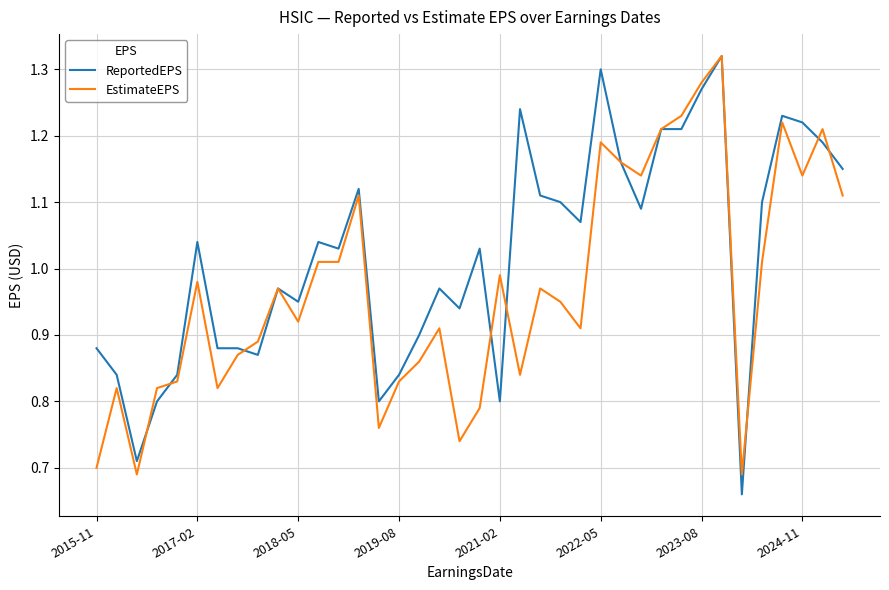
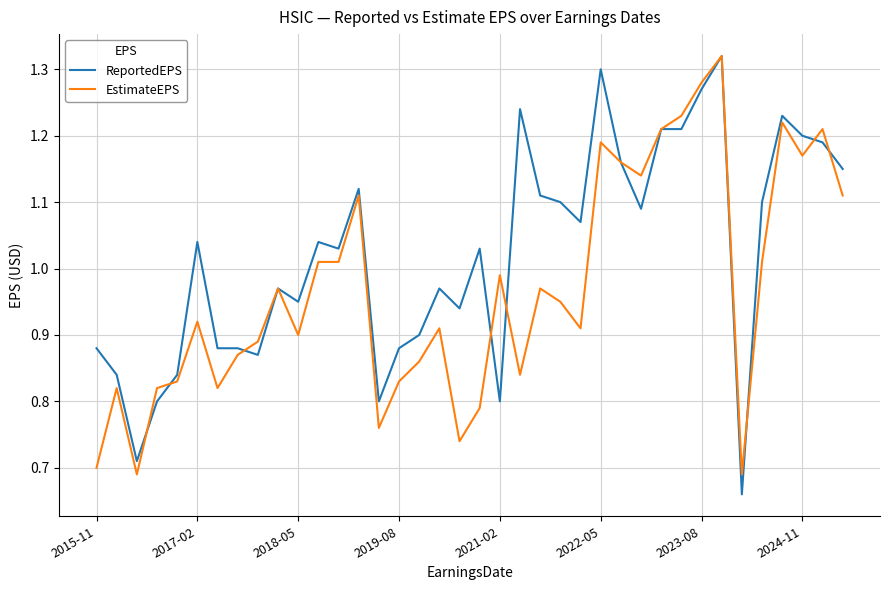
  {
    "ReportedEPS": {
      "2015-11": 0.88,
      "2017-02": 1.04,
      "2018-05": 0.95,
-     "2019-08": 0.84,
+     "2019-08": 0.88,
      "2021-02": 0.80,
      "2022-05": 1.30,
      "2023-08": 1.27,
-     "2024-11": 1.22
+     "2024-11": 1.20
    },
    "EstimateEPS": {
      "2015-11": 0.70,
-     "2017-02": 0.98,
-     "2018-05": 0.92,
+     "2017-02": 0.92,
+     "2018-05": 0.90,
      "2019-08": 0.83,
      "2021-02": 0.99,
      "2022-05": 1.19,
      "2023-08": 1.28,
-     "2024-11": 1.14
+     "2024-11": 1.17
    }
  }
